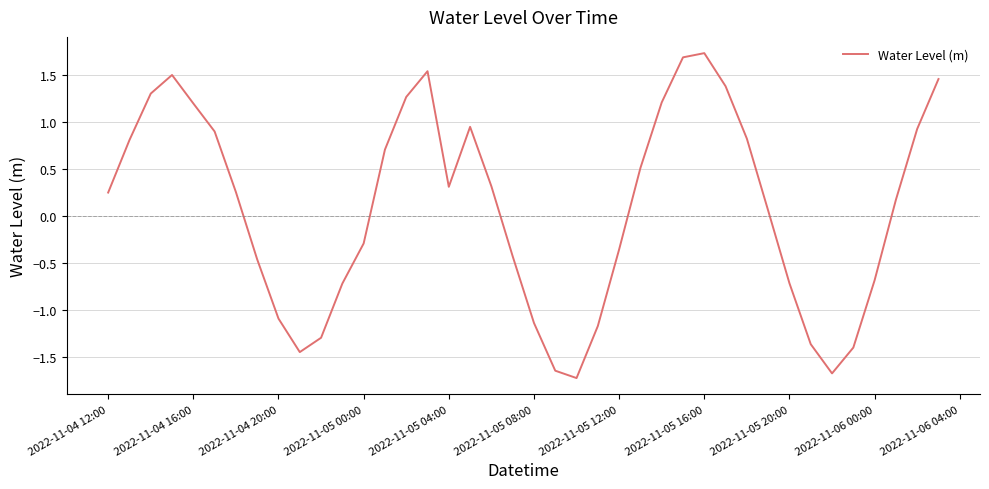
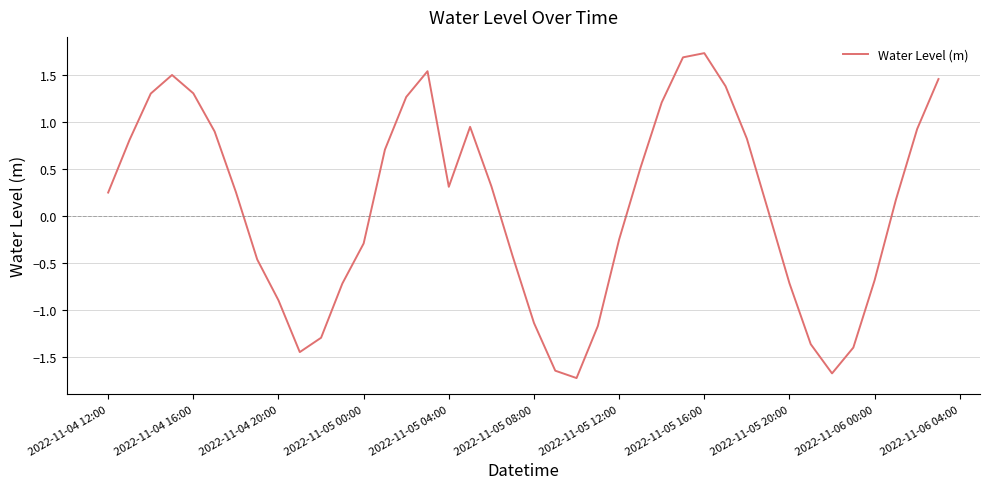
  {
    "2022-11-04 12:00": 0.3,
-   "2022-11-04 16:00": 1.2,
-   "2022-11-04 20:00": -1.1,
+   "2022-11-04 16:00": 1.3,
+   "2022-11-04 20:00": -0.9,
    "2022-11-05 00:00": -0.3,
    "2022-11-05 04:00": 0.3,
    "2022-11-05 08:00": -1.1,
-   "2022-11-05 12:00": -0.4,
+   "2022-11-05 12:00": -0.2,
    "2022-11-05 16:00": 1.7,
    "2022-11-05 20:00": -0.7,
    "2022-11-06 00:00": -0.7
  }
